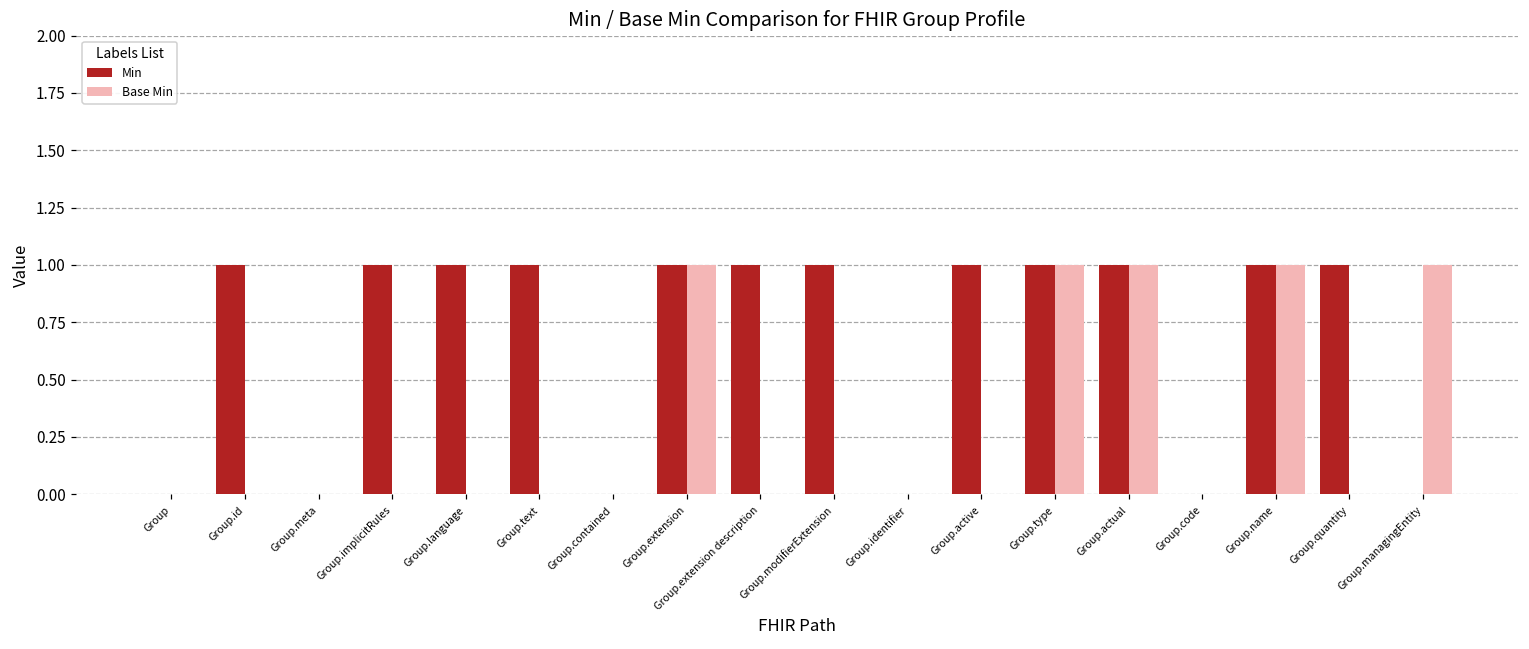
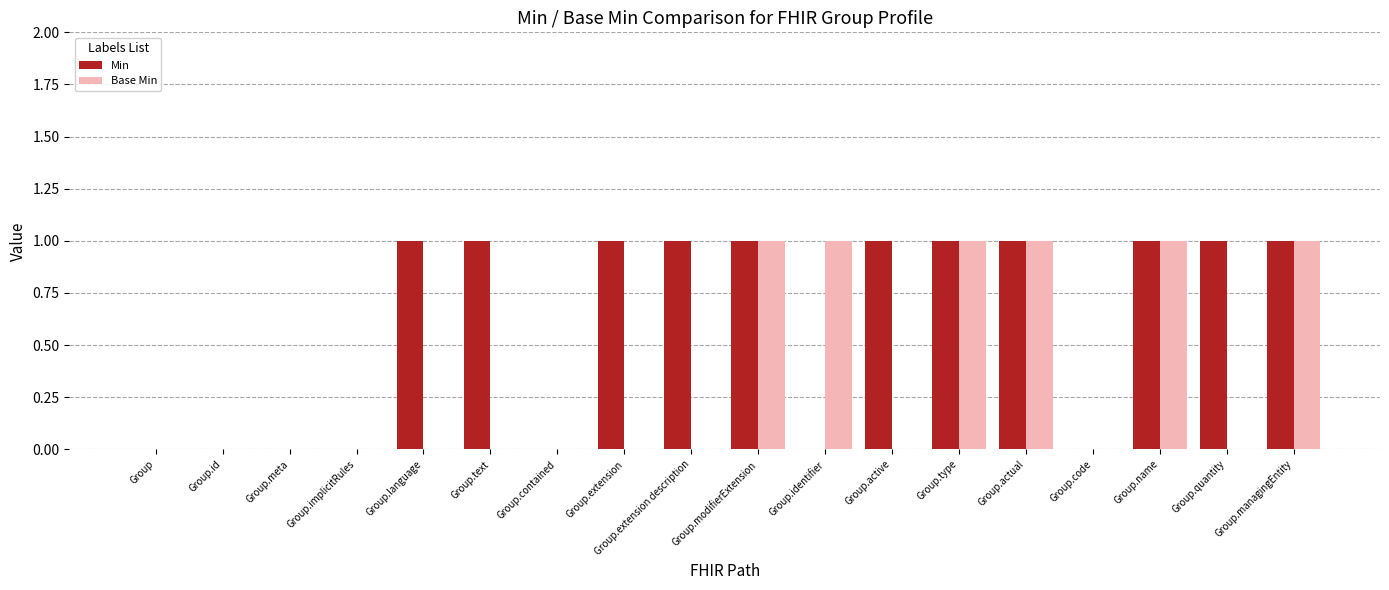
  {
    "Min": {
      "Group": 0,
-     "Group.id": 1,
+     "Group.id": 0,
      "Group.meta": 0,
-     "Group.implicitRules": 1,
+     "Group.implicitRules": 0,
      "Group.language": 1,
      "Group.text": 1,
      "Group.contained": 0,
      "Group.extension": 1,
      "Group.extension description": 1,
      "Group.modifierExtension": 1,
      "Group.identifier": 0,
      "Group.active": 1,
      "Group.type": 1,
      "Group.actual": 1,
      "Group.code": 0,
      "Group.name": 1,
      "Group.quantity": 1,
-     "Group.managingEntity": 0
+     "Group.managingEntity": 1
    },
    "Base Min": {
      "Group": 0,
      "Group.id": 0,
      "Group.meta": 0,
      "Group.implicitRules": 0,
      "Group.language": 0,
      "Group.text": 0,
      "Group.contained": 0,
-     "Group.extension": 1,
+     "Group.extension": 0,
      "Group.extension description": 0,
-     "Group.modifierExtension": 0,
-     "Group.identifier": 0,
+     "Group.modifierExtension": 1,
+     "Group.identifier": 1,
      "Group.active": 0,
      "Group.type": 1,
      "Group.actual": 1,
      "Group.code": 0,
      "Group.name": 1,
      "Group.quantity": 0,
      "Group.managingEntity": 1
    }
  }
